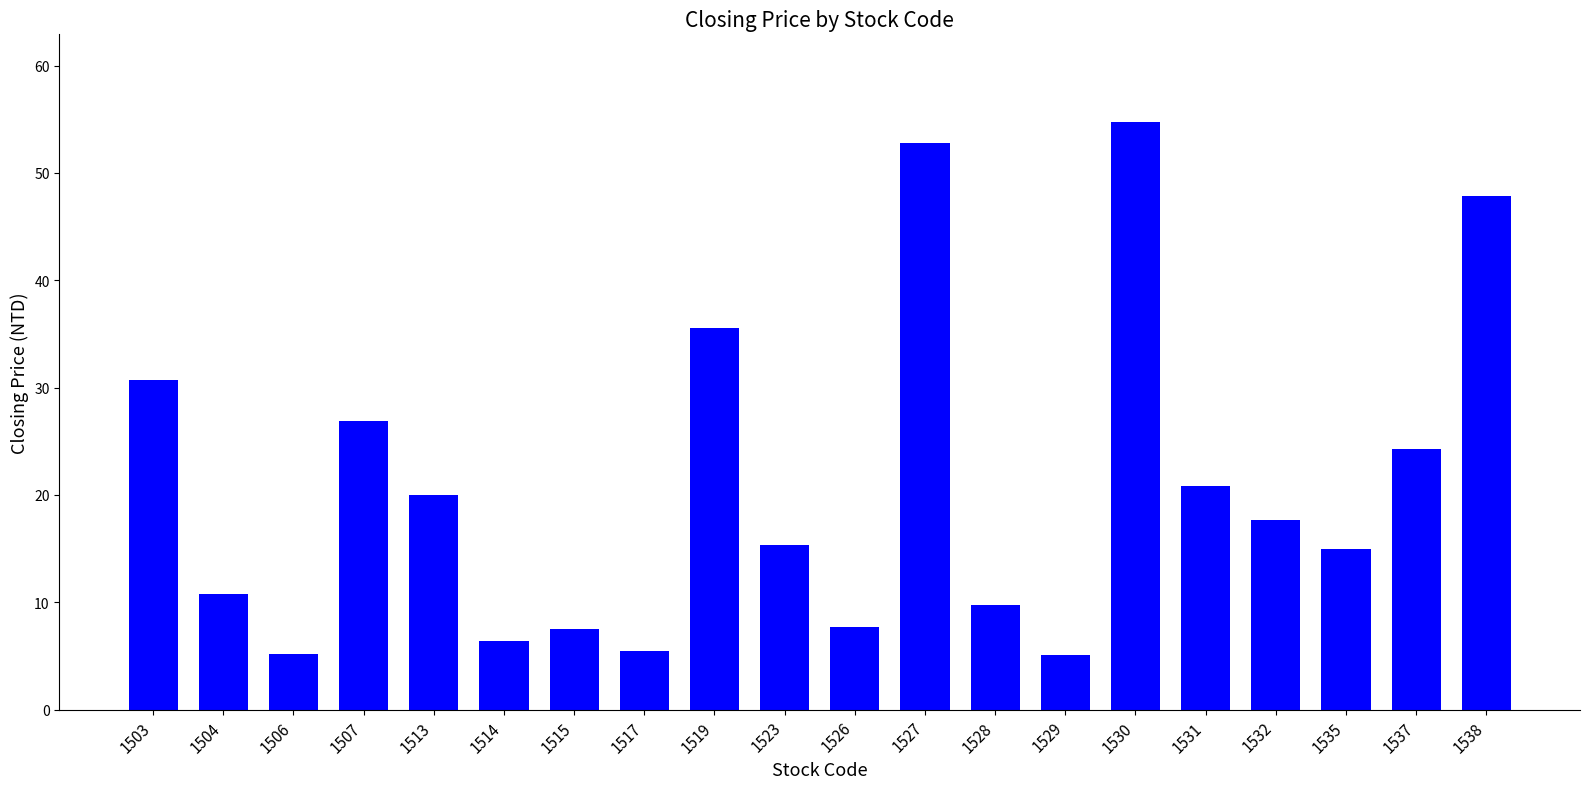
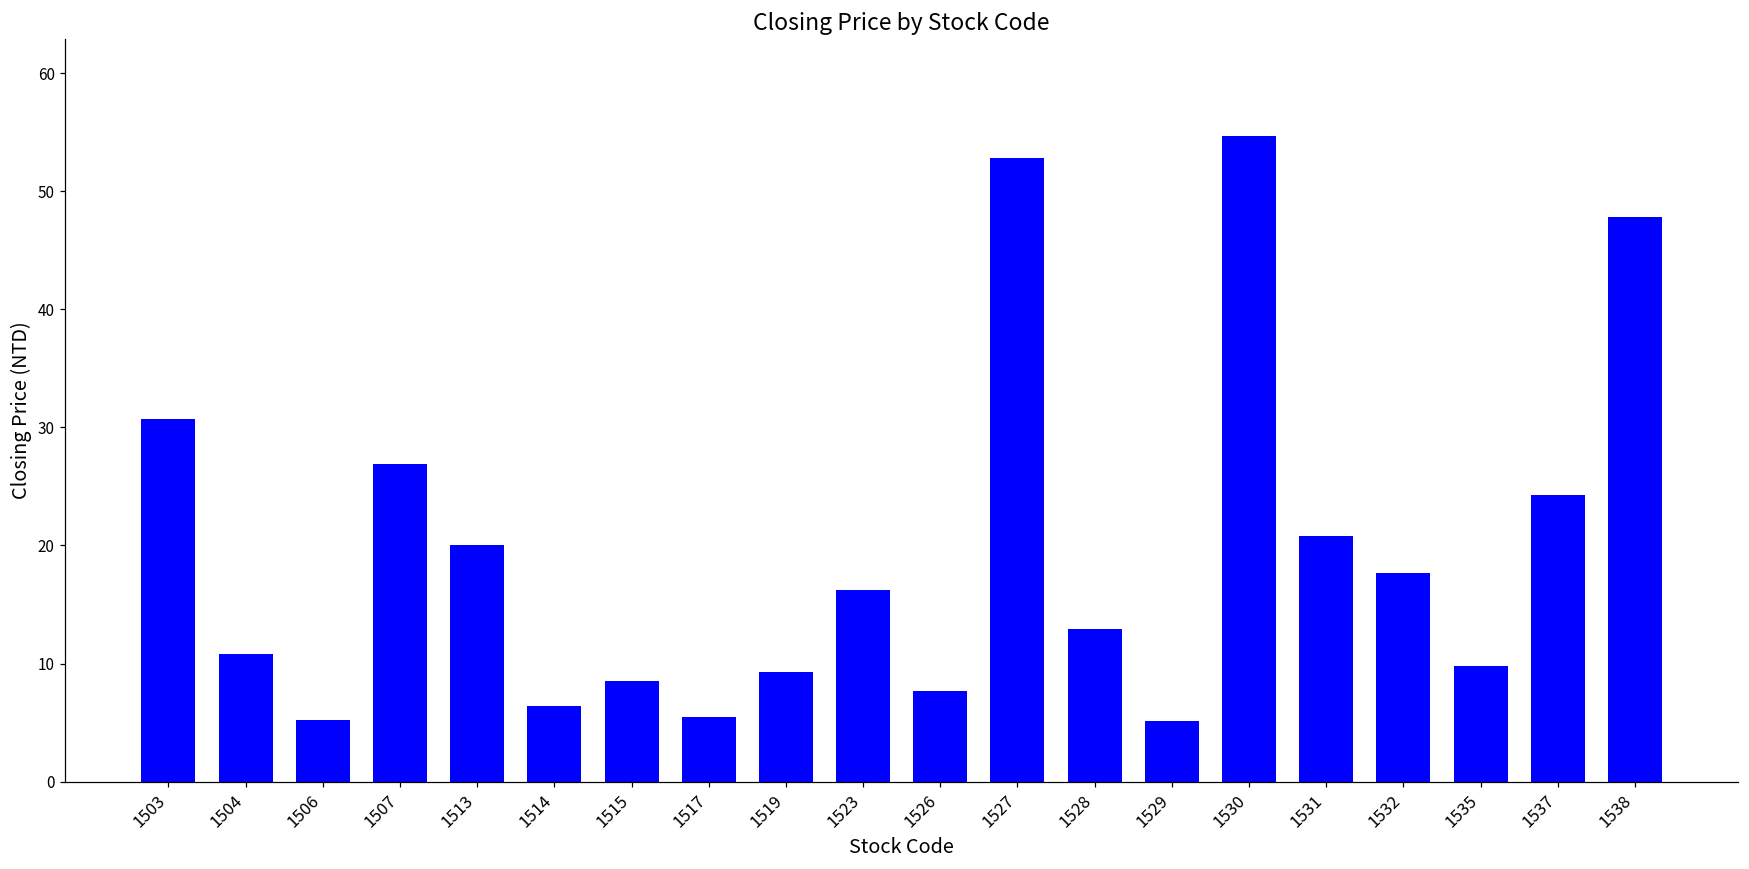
  {
    "1503": 30.7,
    "1504": 10.8,
    "1506": 5.2,
    "1507": 26.9,
    "1513": 20.0,
    "1514": 6.4,
-   "1515": 7.5,
+   "1515": 8.5,
    "1517": 5.5,
-   "1519": 35.5,
-   "1523": 15.3,
+   "1519": 9.3,
+   "1523": 16.3,
    "1526": 7.7,
    "1527": 52.8,
-   "1528": 9.7,
+   "1528": 13.0,
    "1529": 5.1,
    "1530": 54.7,
    "1531": 20.8,
    "1532": 17.7,
-   "1535": 15.0,
+   "1535": 9.8,
    "1537": 24.3,
    "1538": 47.8
  }
